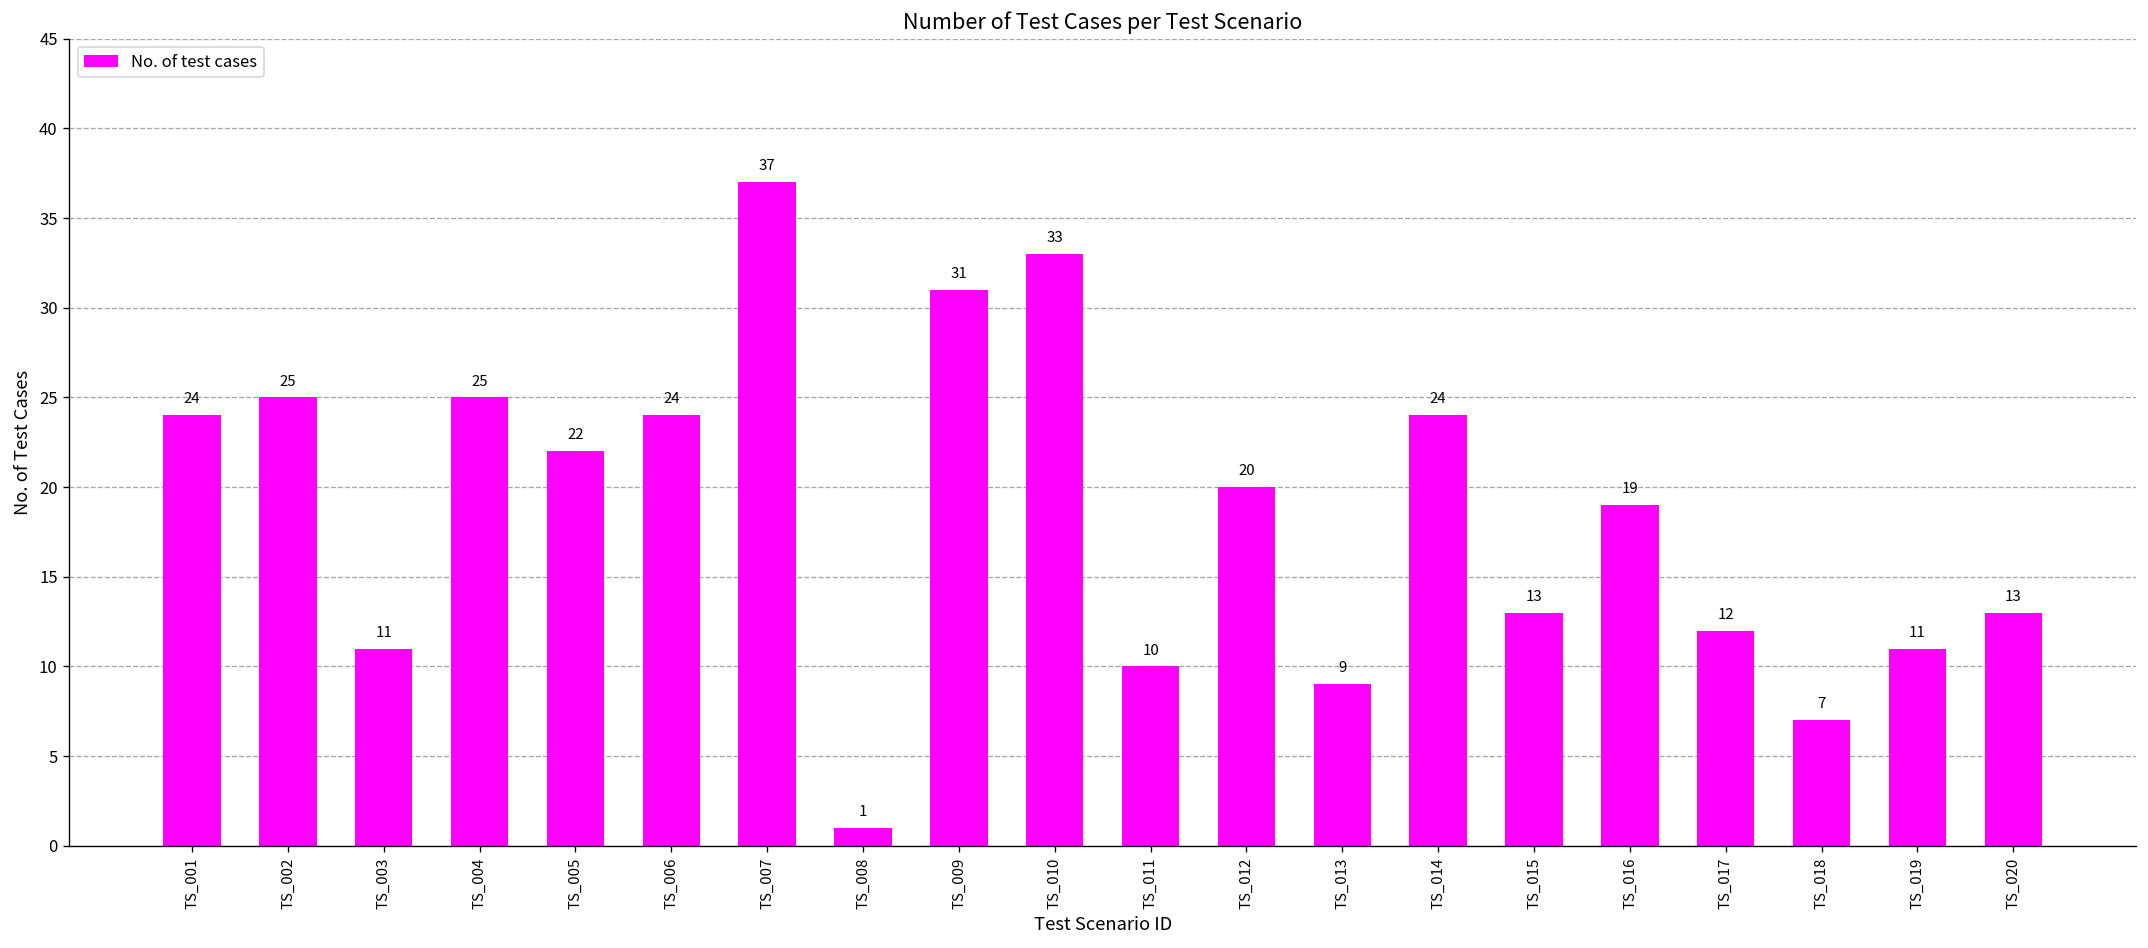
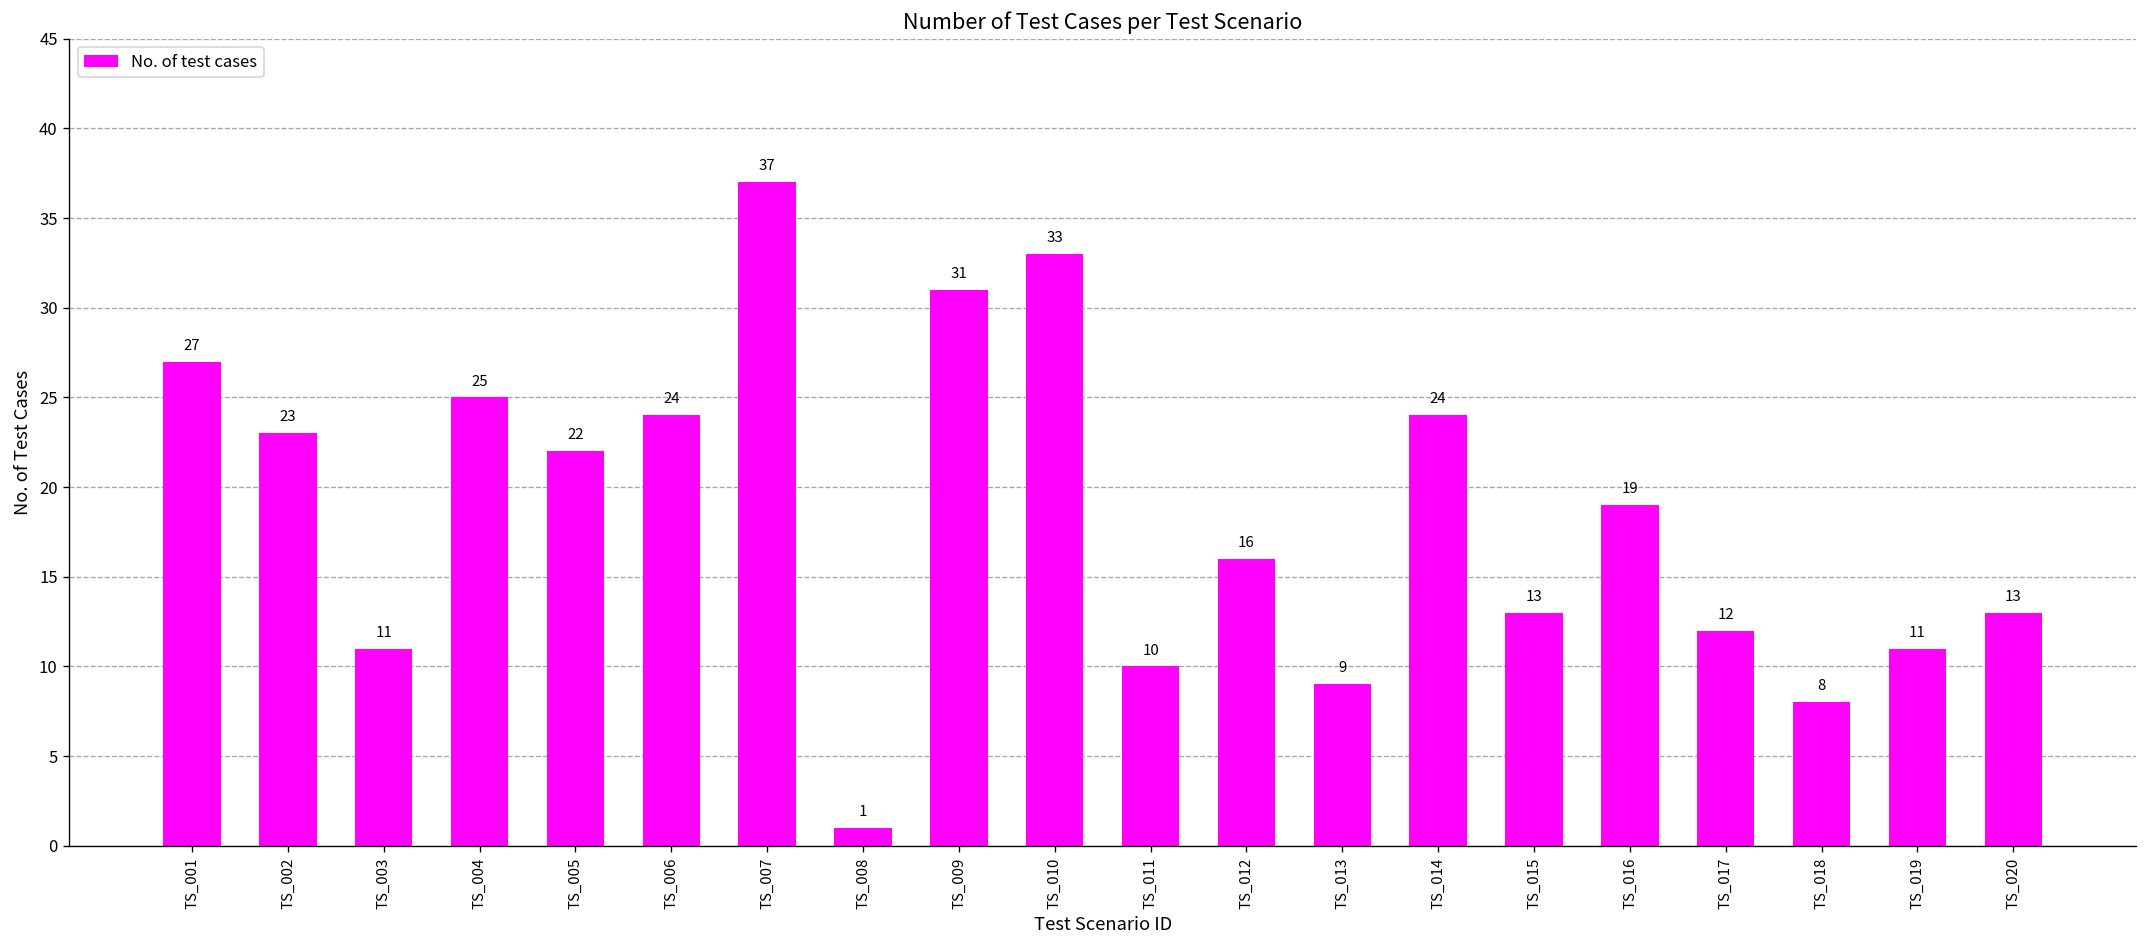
  {
-   "TS_001": 24,
-   "TS_002": 25,
+   "TS_001": 27,
+   "TS_002": 23,
    "TS_003": 11,
    "TS_004": 25,
    "TS_005": 22,
    "TS_006": 24,
    "TS_007": 37,
    "TS_008": 1,
    "TS_009": 31,
    "TS_010": 33,
    "TS_011": 10,
-   "TS_012": 20,
+   "TS_012": 16,
    "TS_013": 9,
    "TS_014": 24,
    "TS_015": 13,
    "TS_016": 19,
    "TS_017": 12,
-   "TS_018": 7,
+   "TS_018": 8,
    "TS_019": 11,
    "TS_020": 13
  }
